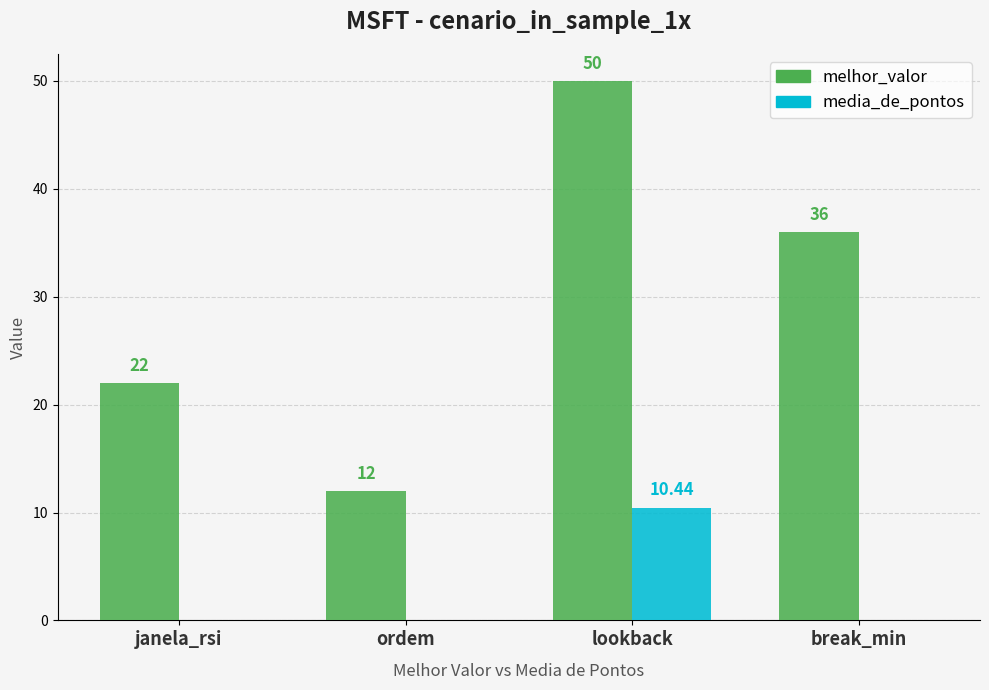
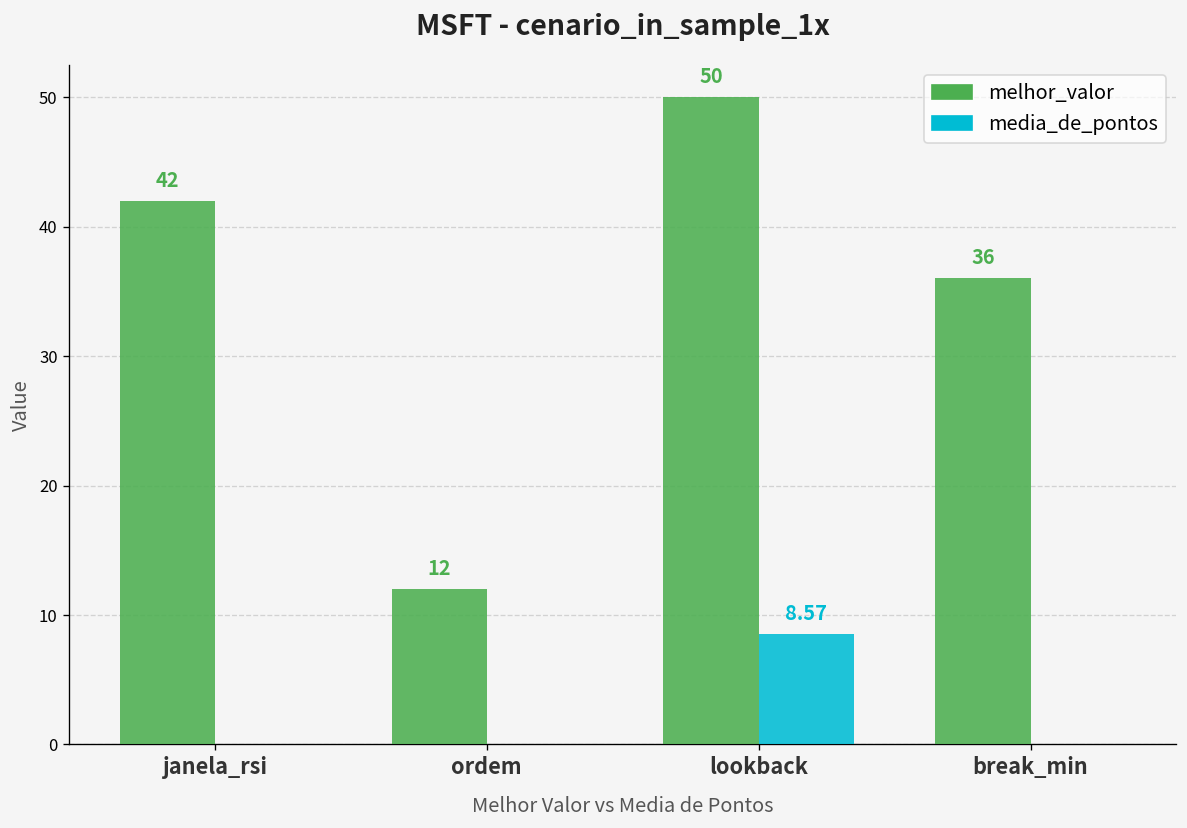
  {
    "melhor_valor": {
-     "janela_rsi": 22,
+     "janela_rsi": 42,
      "ordem": 12,
      "lookback": 50,
      "break_min": 36
    },
    "media_de_pontos": {
-     "lookback": 10.44
+     "lookback": 8.57
    }
  }
